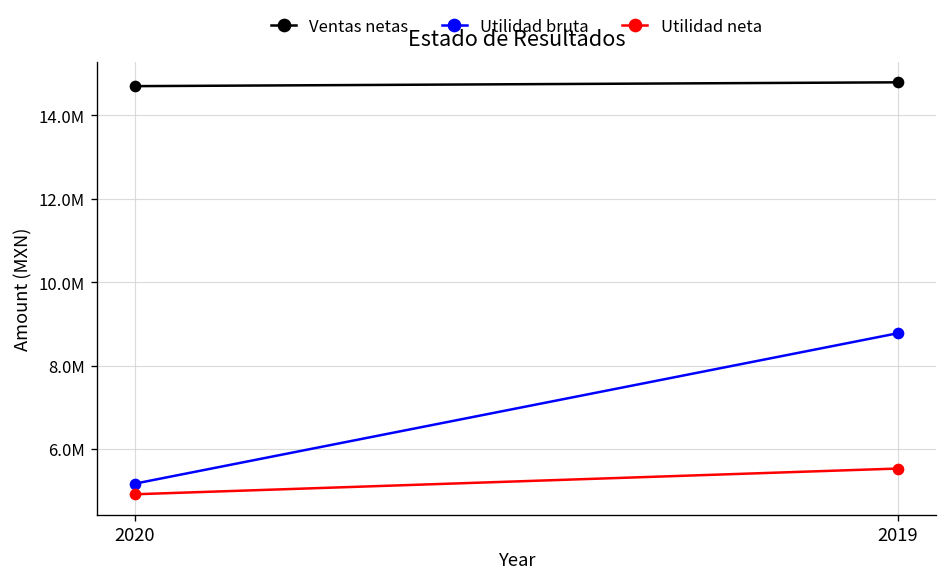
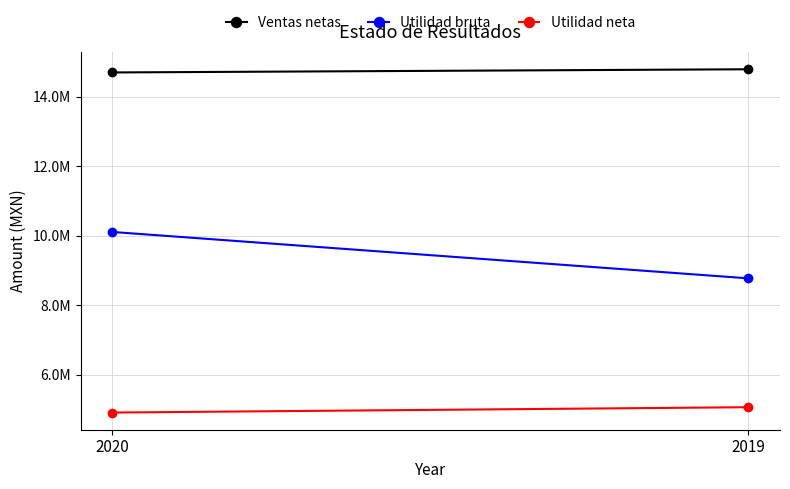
  {
    "Ventas netas": {
      "2020": 14700000,
      "2019": 14800000
    },
    "Utilidad bruta": {
-     "2020": 5200000,
+     "2020": 10100000,
      "2019": 8800000
    },
    "Utilidad neta": {
      "2020": 4900000,
-     "2019": 5500000
+     "2019": 5100000
    }
  }
